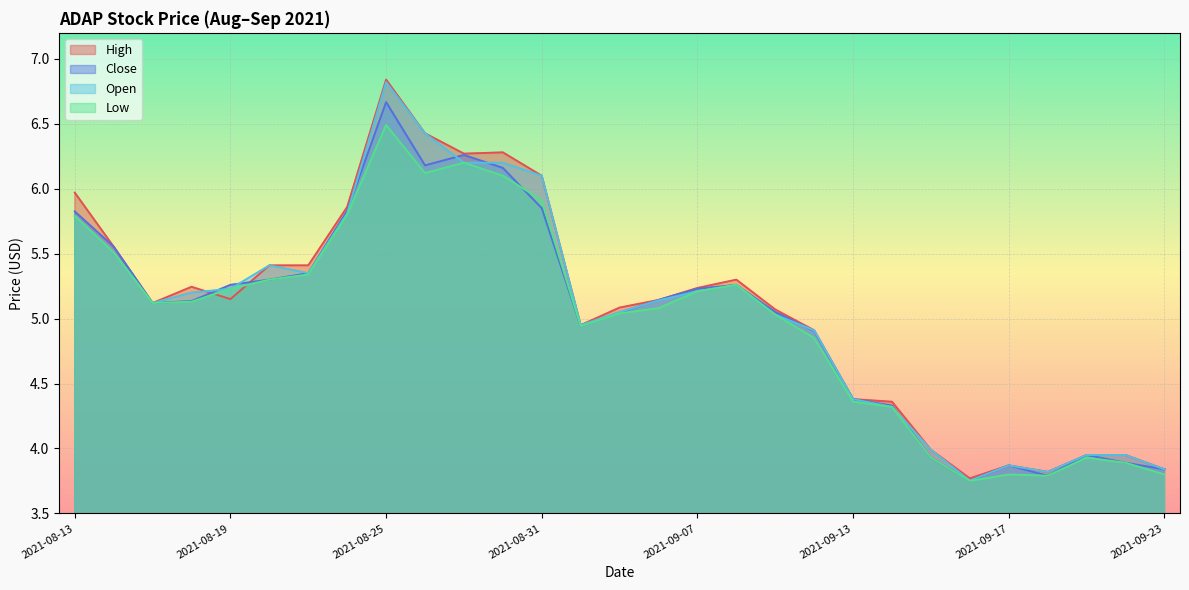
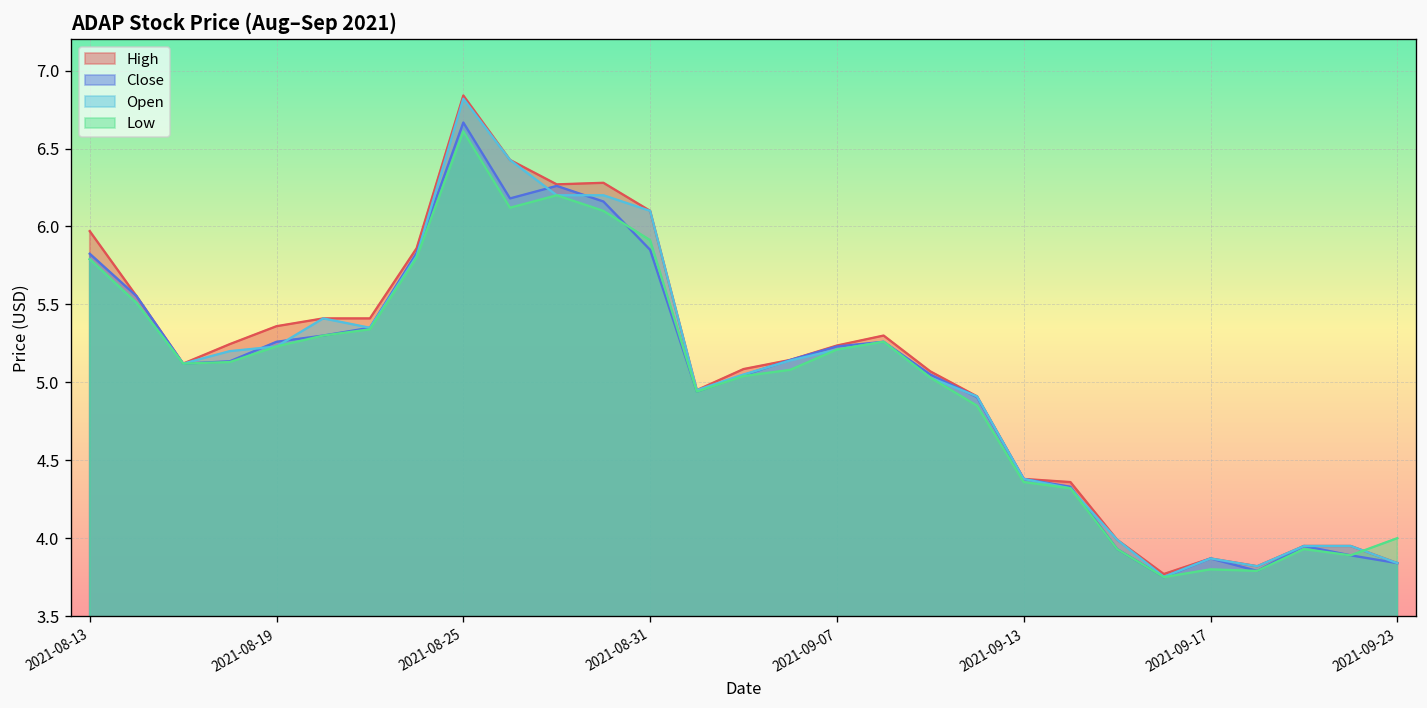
  {
    "High": {
      "2021-08-13": 5.97,
-     "2021-08-19": 5.15,
+     "2021-08-19": 5.36,
      "2021-08-25": 6.84
    },
    "Low": {
-     "2021-08-25": 6.49,
+     "2021-08-25": 6.61,
      "2021-08-31": 5.91,
      "2021-09-13": 4.36,
      "2021-09-17": 3.80,
-     "2021-09-23": 3.8
+     "2021-09-23": 4.0
    }
  }
